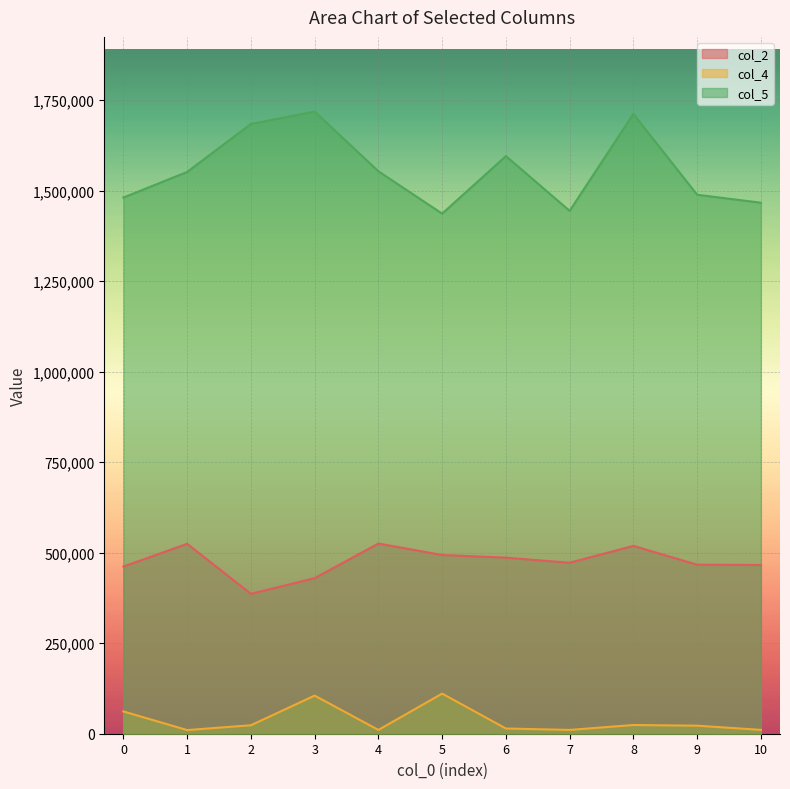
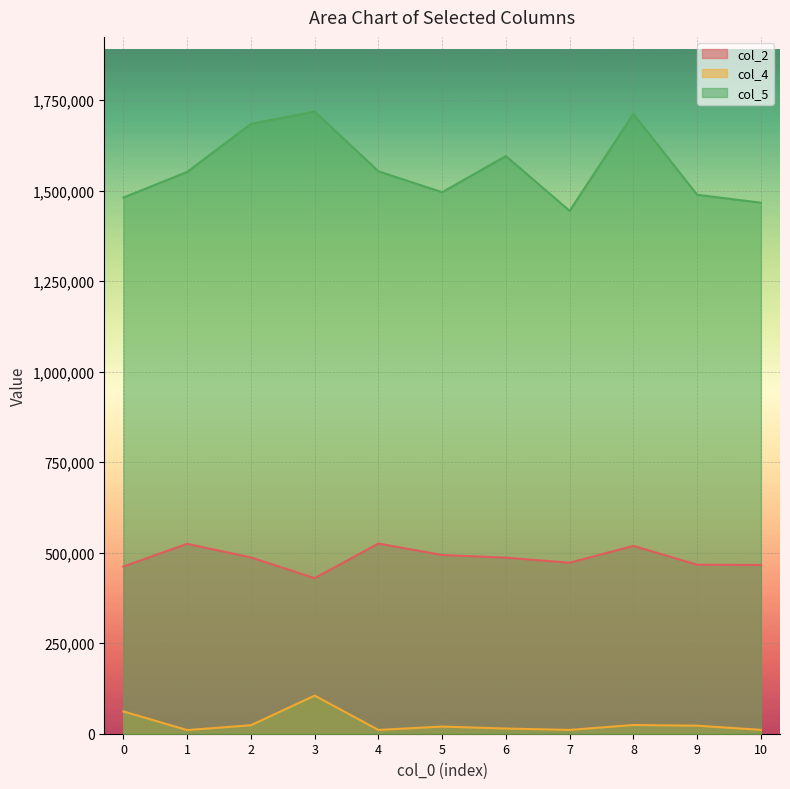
  {
    "col_2": {
      "0": "460,000",
      "1": "520,000",
-     "2": "390,000",
+     "2": "490,000",
      "3": "430,000",
      "4": "530,000",
      "5": "490,000",
      "6": "490,000",
      "7": "470,000",
      "8": "520,000",
      "9": "470,000",
      "10": "470,000"
    },
    "col_4": {
      "0": "60,000",
      "1": "10,000",
      "2": "20,000",
      "3": "110,000",
      "4": "10,000",
-     "5": "110,000",
+     "5": "20,000",
      "6": "10,000",
      "7": "10,000",
      "8": "20,000",
      "9": "20,000",
      "10": "10,000"
    },
    "col_5": {
      "0": "1,480,000",
      "1": "1,550,000",
      "2": "1,680,000",
      "3": "1,720,000",
      "4": "1,550,000",
-     "5": "1,440,000",
+     "5": "1,500,000",
      "6": "1,600,000",
      "7": "1,440,000",
      "8": "1,710,000",
      "9": "1,490,000",
      "10": "1,470,000"
    }
  }
